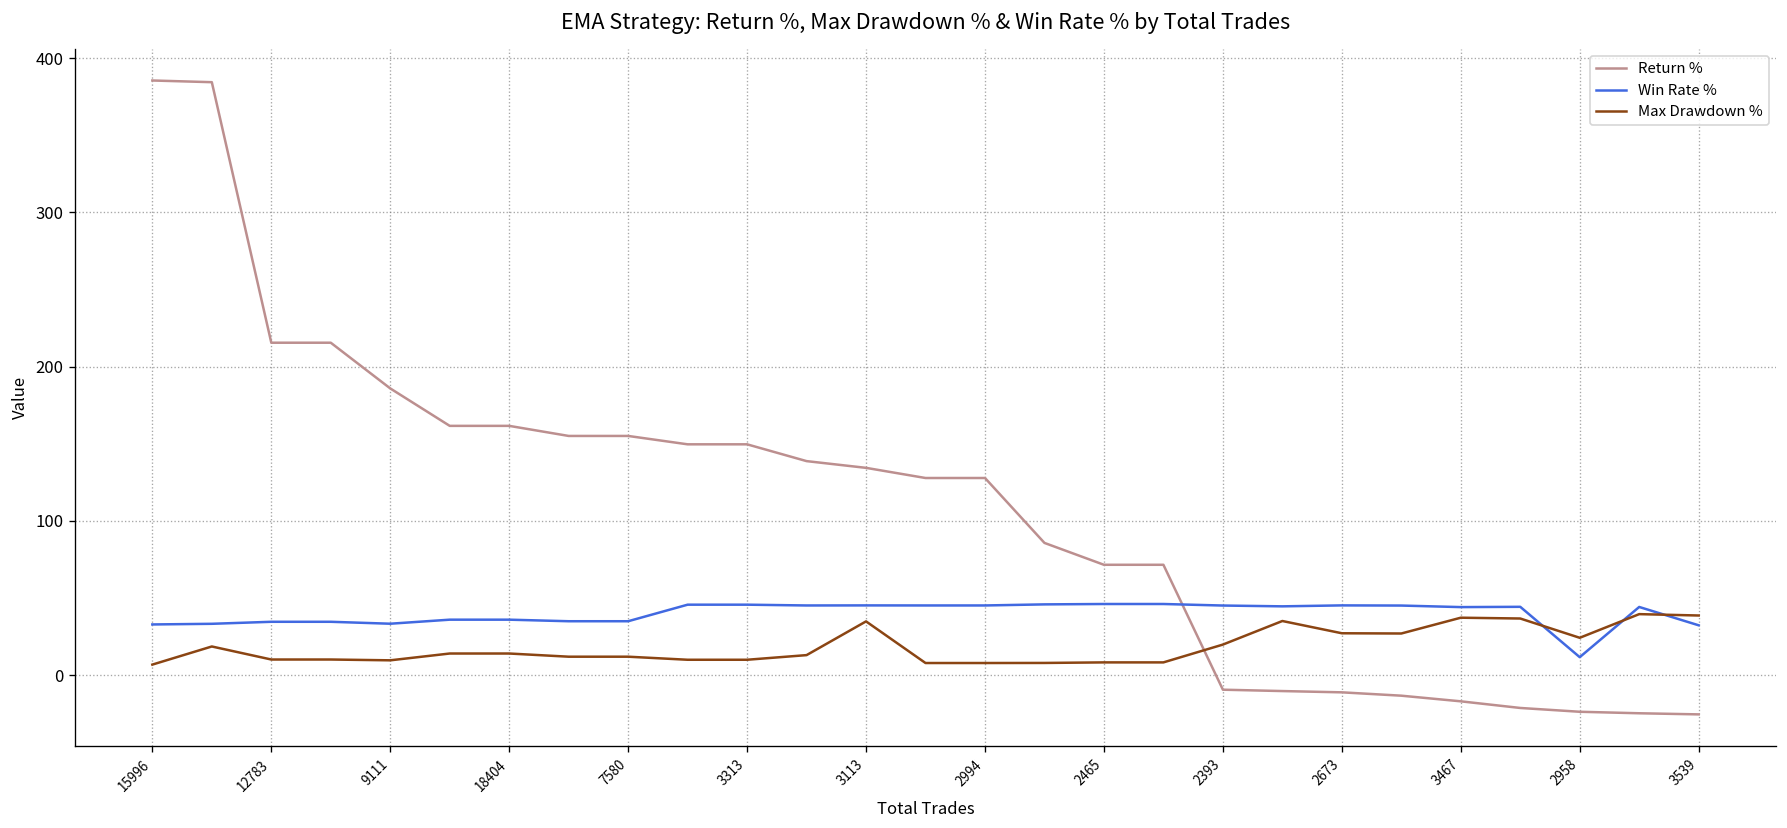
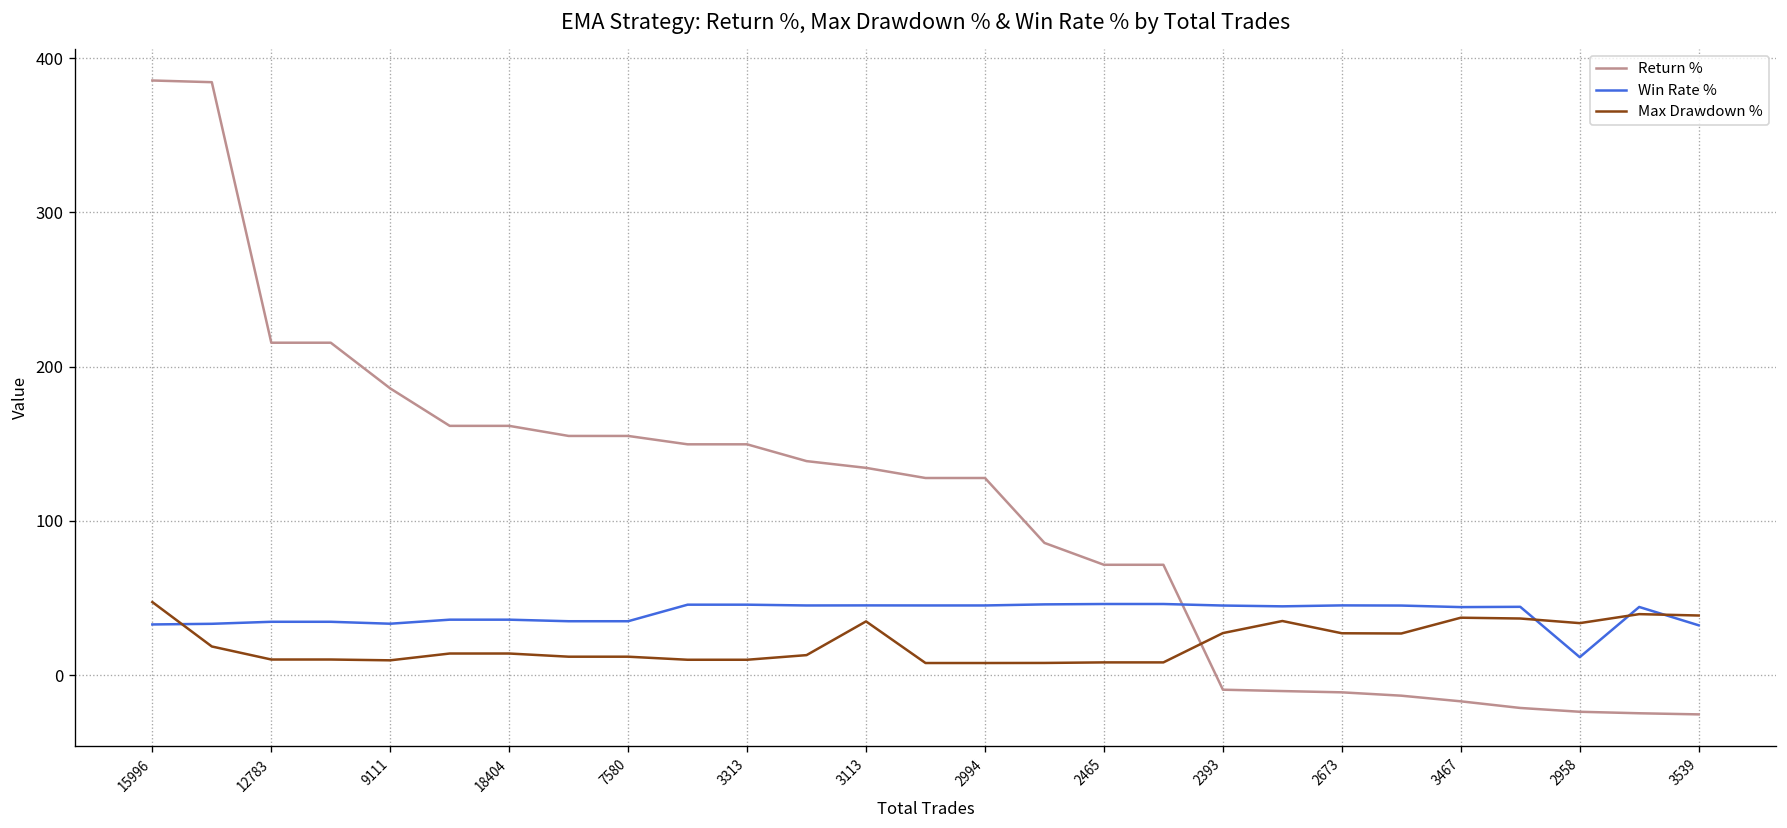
  {
    "Return %": {
      "15996": 385,
      "9111": 186,
      "3113": 134,
      "2393": -9,
      "2673": -11,
      "3467": -17,
      "2958": -24,
      "3539": -25
    },
    "Win Rate %": {
      "15996": 33,
      "9111": 33,
      "3113": 45,
      "2393": 45,
      "2673": 45,
      "3467": 44,
      "2958": 12,
      "3539": 32
    },
    "Max Drawdown %": {
-     "15996": 7,
+     "15996": 47,
      "9111": 10,
      "3113": 35,
-     "2393": 20,
+     "2393": 27,
      "2673": 27,
      "3467": 37,
-     "2958": 24,
+     "2958": 34,
      "3539": 39
    }
  }
